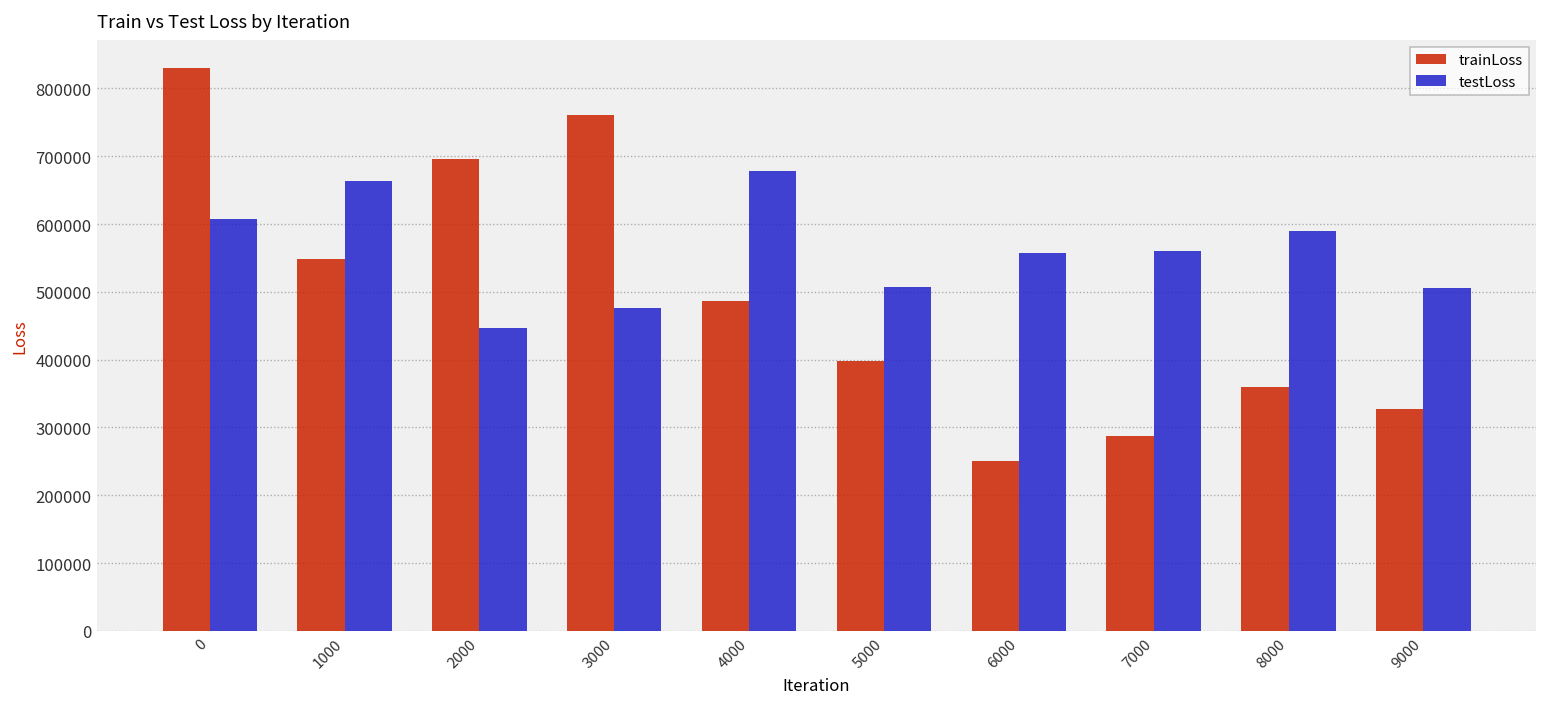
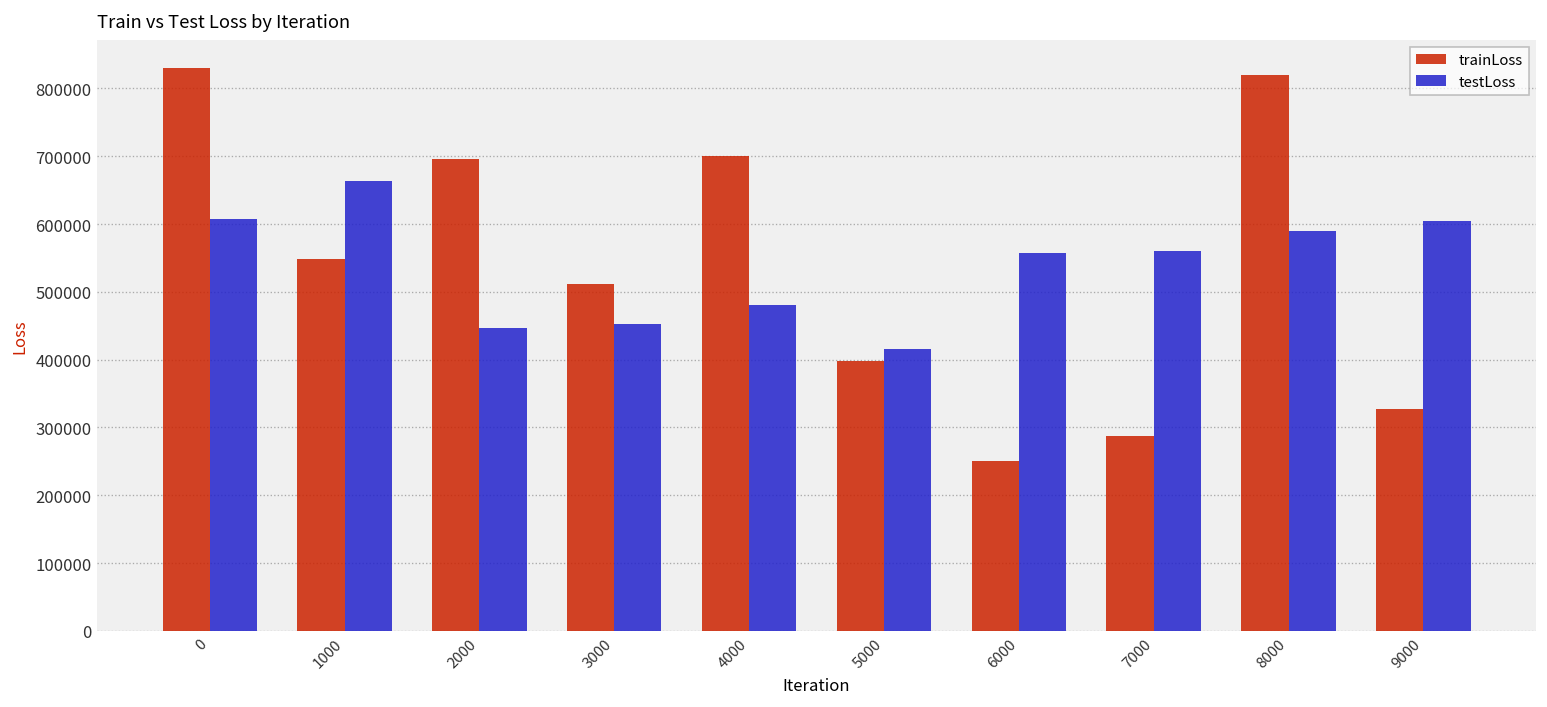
  {
    "trainLoss": {
      "0": 830000,
      "1000": 550000,
      "2000": 700000,
-     "3000": 760000,
-     "4000": 490000,
+     "3000": 510000,
+     "4000": 700000,
      "5000": 400000,
      "6000": 250000,
      "7000": 290000,
-     "8000": 360000,
+     "8000": 820000,
      "9000": 330000
    },
    "testLoss": {
      "0": 610000,
      "1000": 660000,
      "2000": 450000,
-     "3000": 480000,
-     "4000": 680000,
-     "5000": 510000,
+     "3000": 450000,
+     "4000": 480000,
+     "5000": 420000,
      "6000": 560000,
      "7000": 560000,
      "8000": 590000,
-     "9000": 510000
+     "9000": 600000
    }
  }
